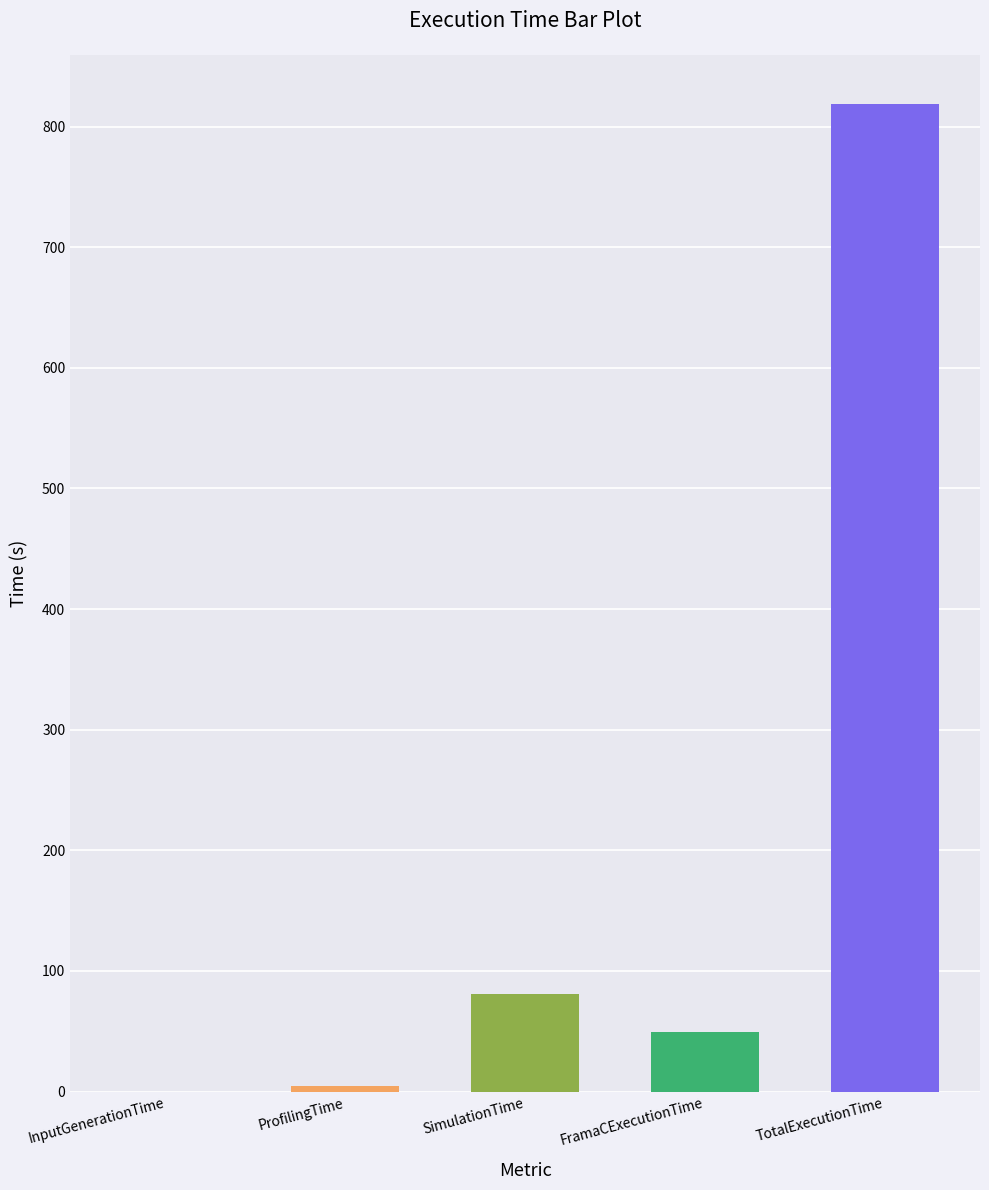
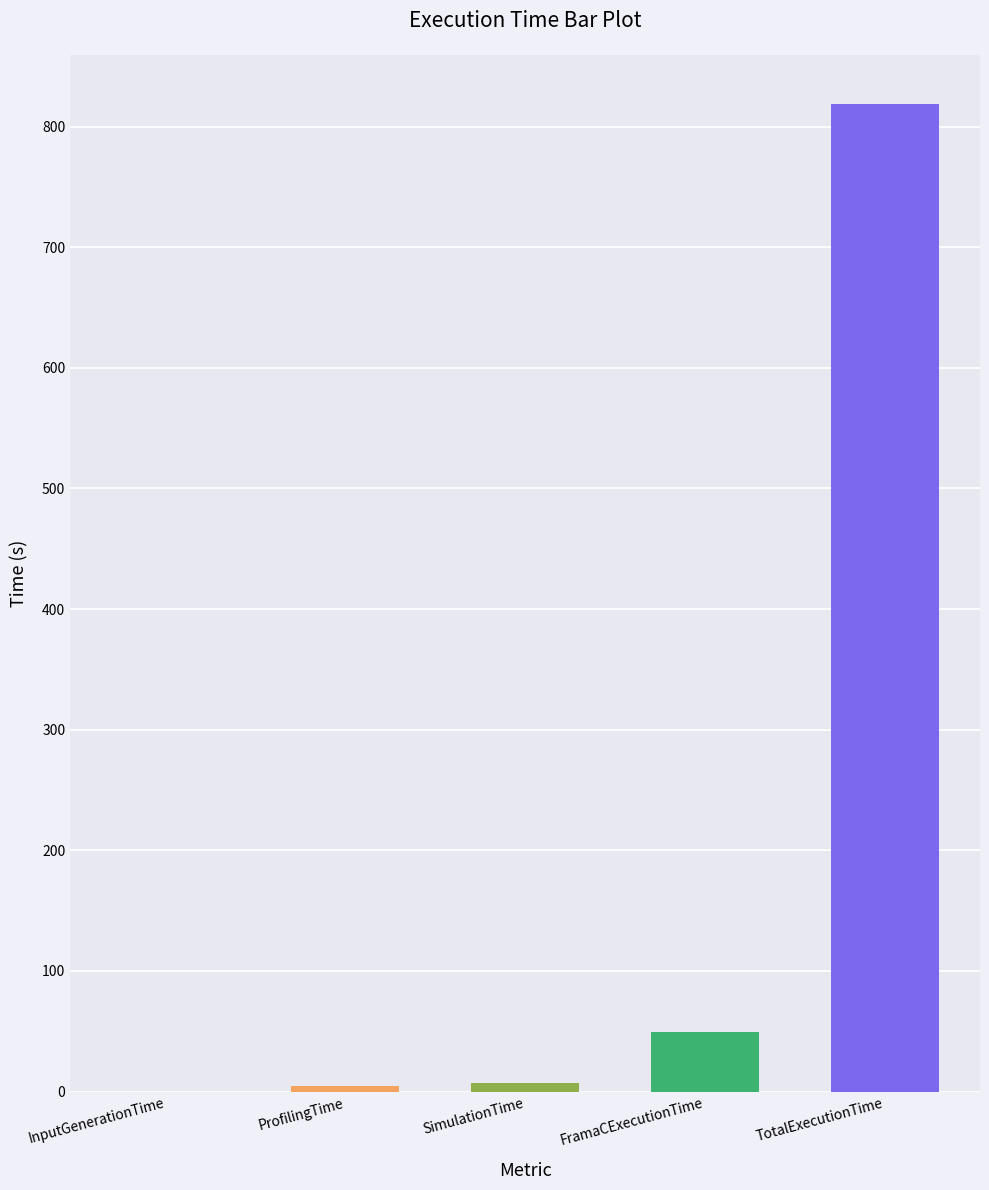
  {
    "ProfilingTime": 4,
-   "SimulationTime": 81,
+   "SimulationTime": 8,
    "FramaCExecutionTime": 50,
    "TotalExecutionTime": 819
  }
